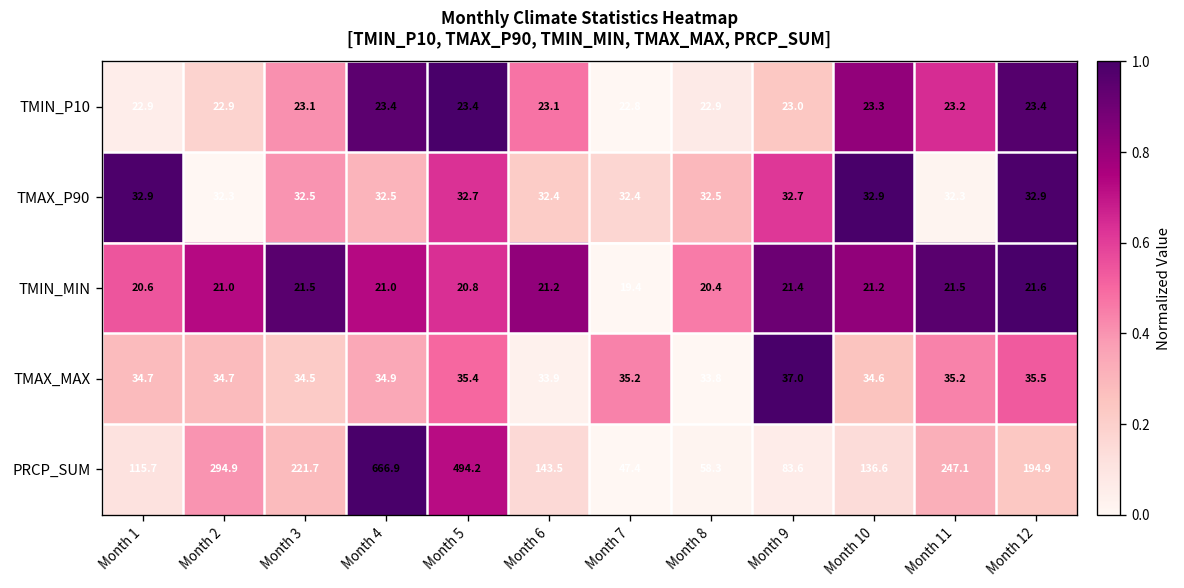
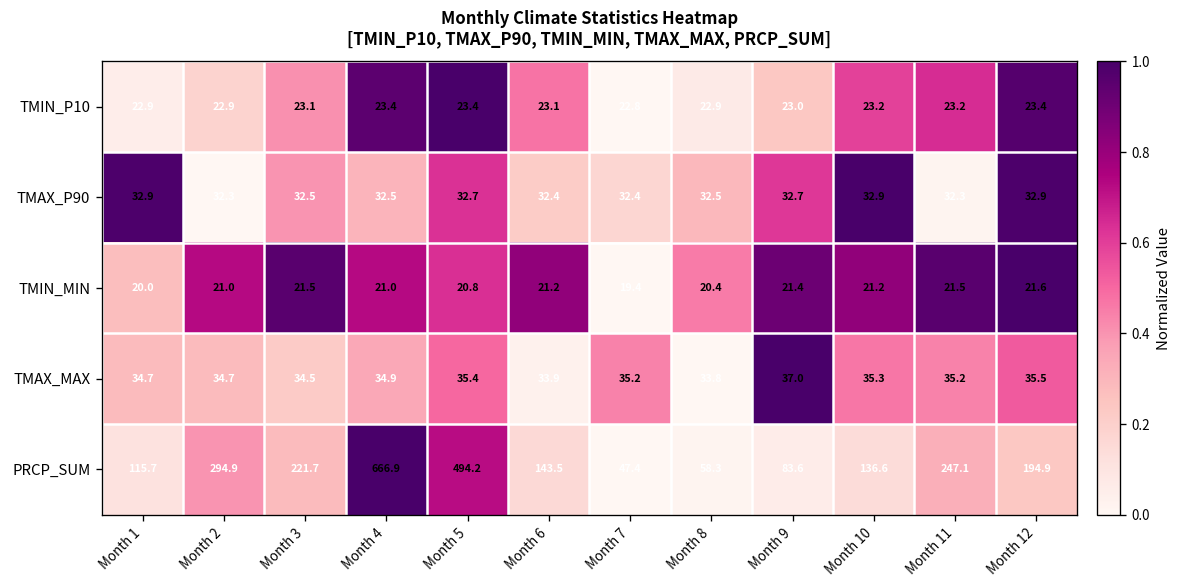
  {
    "TMIN_P10": {
      "Month 2": 22.9,
      "Month 3": 23.1,
      "Month 4": 23.4,
      "Month 5": 23.4,
      "Month 6": 23.1,
      "Month 9": 23.0,
-     "Month 10": 23.3,
+     "Month 10": 23.2,
      "Month 11": 23.2,
      "Month 12": 23.4
    },
    "TMAX_P90": {
      "Month 1": 32.9,
      "Month 3": 32.5,
      "Month 4": 32.5,
      "Month 5": 32.7,
      "Month 6": 32.4,
      "Month 8": 32.5,
      "Month 9": 32.7,
      "Month 10": 32.9,
      "Month 12": 32.9
    },
    "TMIN_MIN": {
-     "Month 1": 20.6,
+     "Month 1": 20.0,
      "Month 2": 21.0,
      "Month 3": 21.5,
      "Month 4": 21.0,
      "Month 5": 20.8,
      "Month 6": 21.2,
      "Month 8": 20.4,
      "Month 9": 21.4,
      "Month 10": 21.2,
      "Month 11": 21.5,
      "Month 12": 21.6
    },
    "TMAX_MAX": {
      "Month 1": 34.7,
      "Month 2": 34.7,
      "Month 3": 34.5,
      "Month 4": 34.9,
      "Month 5": 35.4,
      "Month 7": 35.2,
      "Month 9": 37.0,
-     "Month 10": 34.6,
+     "Month 10": 35.3,
      "Month 11": 35.2,
      "Month 12": 35.5
    },
    "PRCP_SUM": {
      "Month 2": 294.9,
      "Month 3": 221.7,
      "Month 4": 666.9,
      "Month 5": 494.2,
      "Month 11": 247.1,
      "Month 12": 194.9
    }
  }
